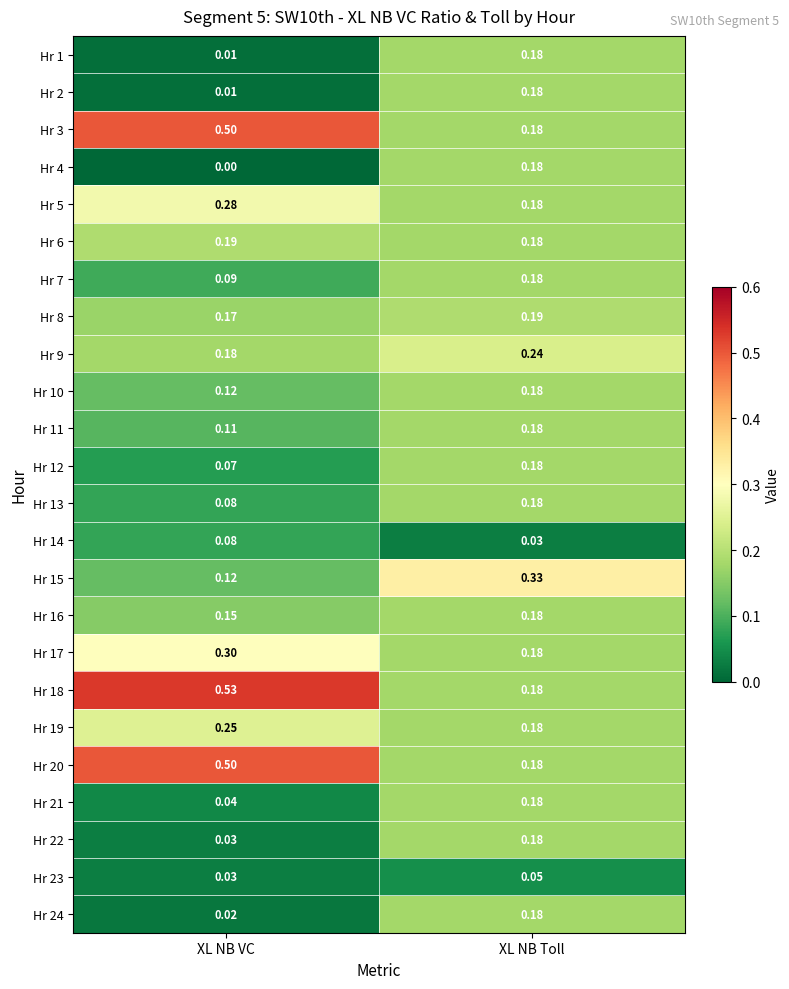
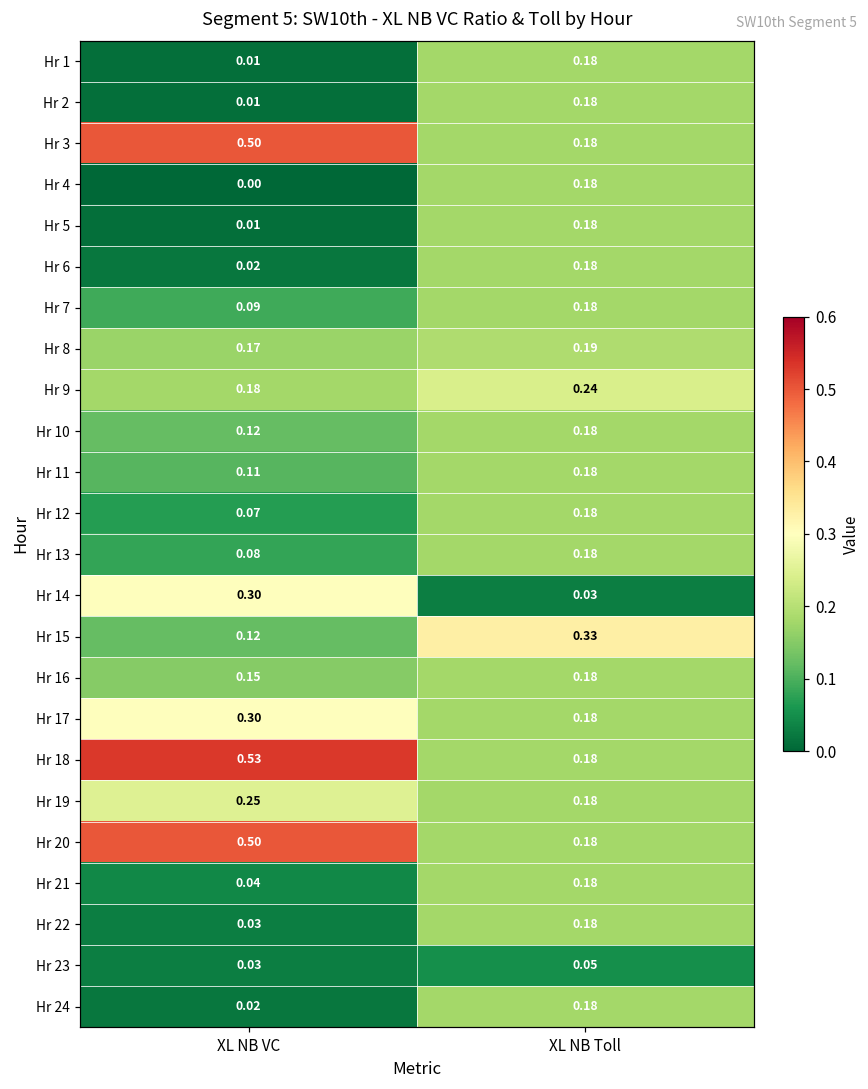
  {
    "Hr 1": {
      "XL NB VC": 0.01,
      "XL NB Toll": 0.18
    },
    "Hr 2": {
      "XL NB VC": 0.01,
      "XL NB Toll": 0.18
    },
    "Hr 3": {
      "XL NB VC": 0.50,
      "XL NB Toll": 0.18
    },
    "Hr 4": {
      "XL NB VC": 0.00,
      "XL NB Toll": 0.18
    },
    "Hr 5": {
-     "XL NB VC": 0.28,
+     "XL NB VC": 0.01,
      "XL NB Toll": 0.18
    },
    "Hr 6": {
-     "XL NB VC": 0.19,
+     "XL NB VC": 0.02,
      "XL NB Toll": 0.18
    },
    "Hr 7": {
      "XL NB VC": 0.09,
      "XL NB Toll": 0.18
    },
    "Hr 8": {
      "XL NB VC": 0.17,
      "XL NB Toll": 0.19
    },
    "Hr 9": {
      "XL NB VC": 0.18,
      "XL NB Toll": 0.24
    },
    "Hr 10": {
      "XL NB VC": 0.12,
      "XL NB Toll": 0.18
    },
    "Hr 11": {
      "XL NB VC": 0.11,
      "XL NB Toll": 0.18
    },
    "Hr 12": {
      "XL NB VC": 0.07,
      "XL NB Toll": 0.18
    },
    "Hr 13": {
      "XL NB VC": 0.08,
      "XL NB Toll": 0.18
    },
    "Hr 14": {
-     "XL NB VC": 0.08,
+     "XL NB VC": 0.30,
      "XL NB Toll": 0.03
    },
    "Hr 15": {
      "XL NB VC": 0.12,
      "XL NB Toll": 0.33
    },
    "Hr 16": {
      "XL NB VC": 0.15,
      "XL NB Toll": 0.18
    },
    "Hr 17": {
      "XL NB VC": 0.30,
      "XL NB Toll": 0.18
    },
    "Hr 18": {
      "XL NB VC": 0.53,
      "XL NB Toll": 0.18
    },
    "Hr 19": {
      "XL NB VC": 0.25,
      "XL NB Toll": 0.18
    },
    "Hr 20": {
      "XL NB VC": 0.50,
      "XL NB Toll": 0.18
    },
    "Hr 21": {
      "XL NB VC": 0.04,
      "XL NB Toll": 0.18
    },
    "Hr 22": {
      "XL NB VC": 0.03,
      "XL NB Toll": 0.18
    },
    "Hr 23": {
      "XL NB VC": 0.03,
      "XL NB Toll": 0.05
    },
    "Hr 24": {
      "XL NB VC": 0.02,
      "XL NB Toll": 0.18
    }
  }
